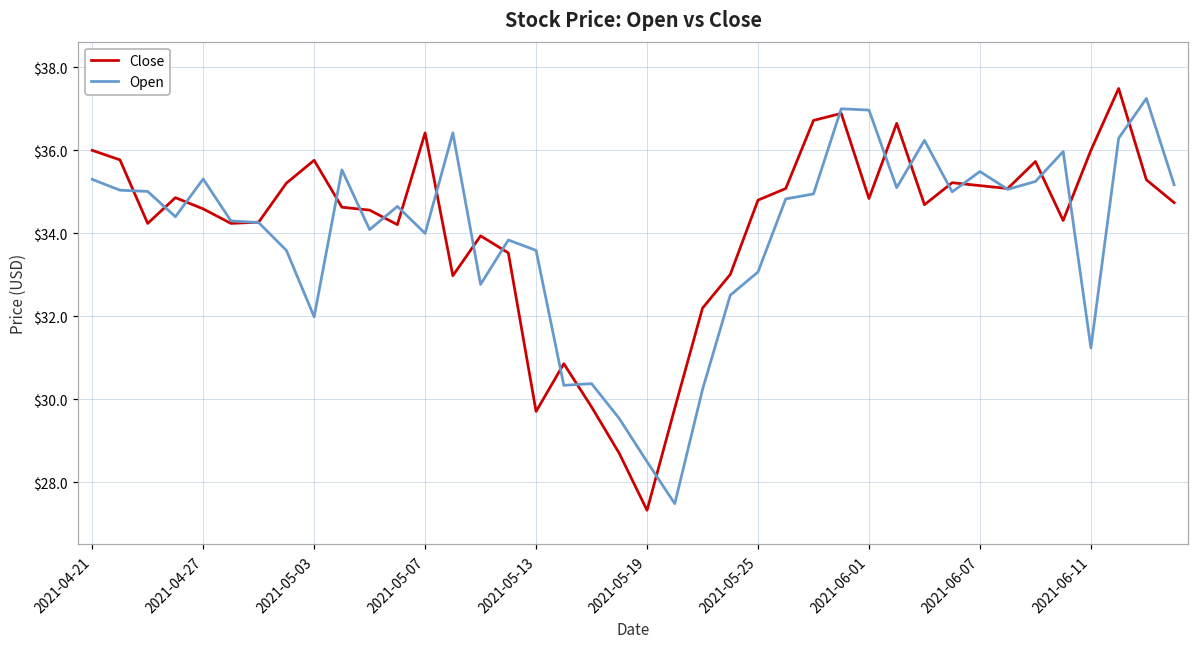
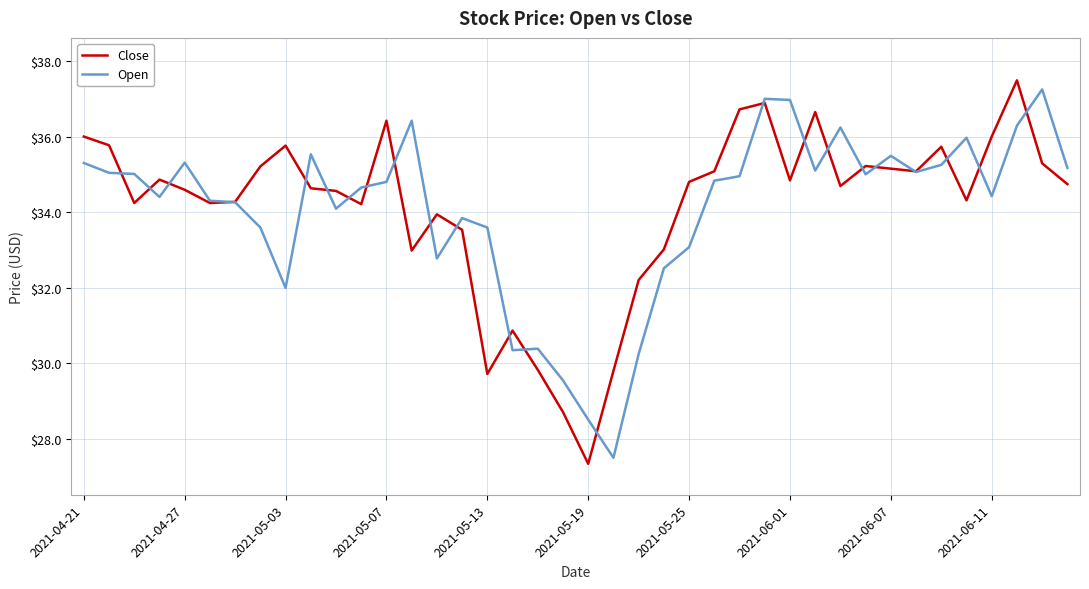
  {
    "Close": {
      "2021-04-21": "$36.0",
      "2021-04-27": "$34.6",
      "2021-05-03": "$35.8",
      "2021-05-07": "$36.4",
      "2021-05-13": "$29.7",
      "2021-05-19": "$27.3",
      "2021-05-25": "$34.8",
      "2021-06-01": "$34.8",
      "2021-06-07": "$35.2",
      "2021-06-11": "$36.0"
    },
    "Open": {
      "2021-04-21": "$35.3",
      "2021-04-27": "$35.3",
      "2021-05-03": "$32.0",
-     "2021-05-07": "$34.0",
+     "2021-05-07": "$34.8",
      "2021-05-13": "$33.6",
      "2021-05-19": "$28.5",
      "2021-05-25": "$33.1",
      "2021-06-01": "$37.0",
      "2021-06-07": "$35.5",
-     "2021-06-11": "$31.2"
+     "2021-06-11": "$34.4"
    }
  }
